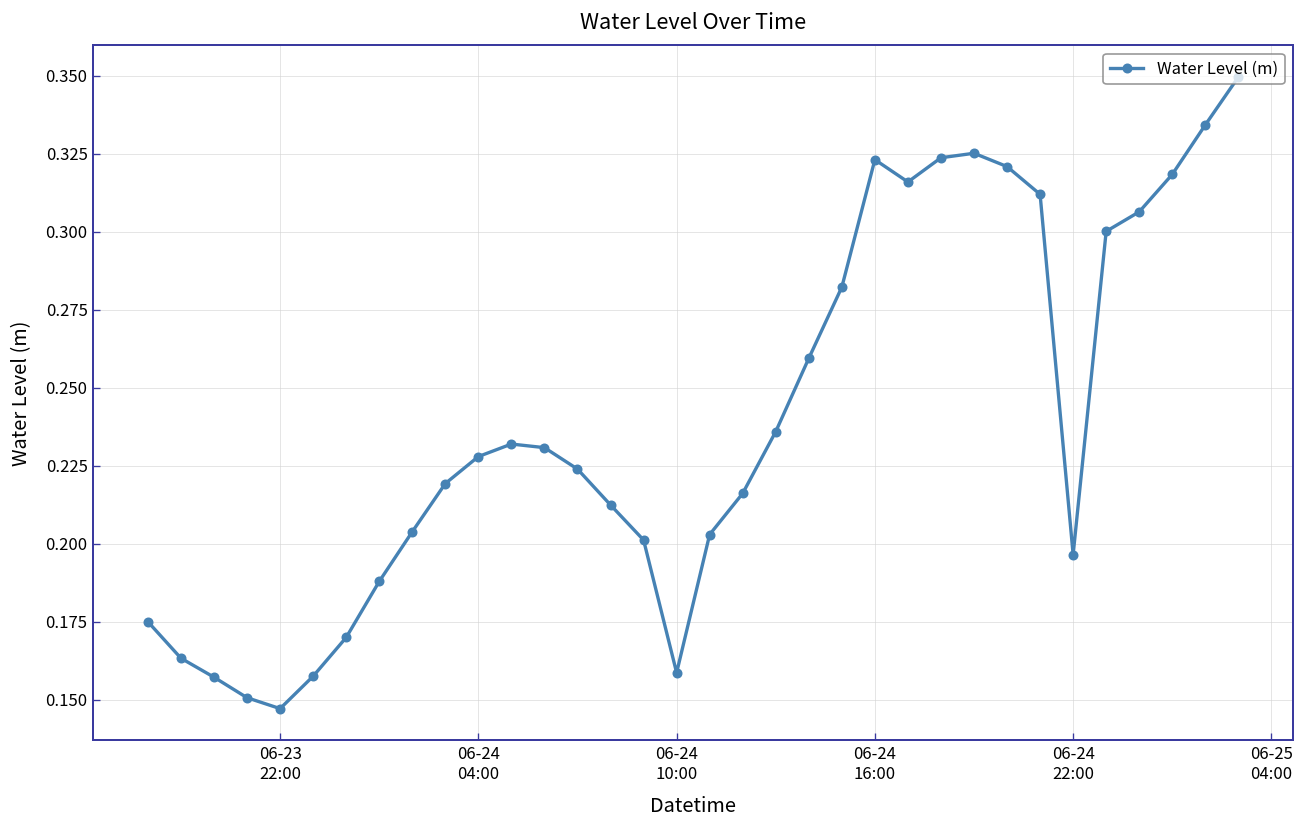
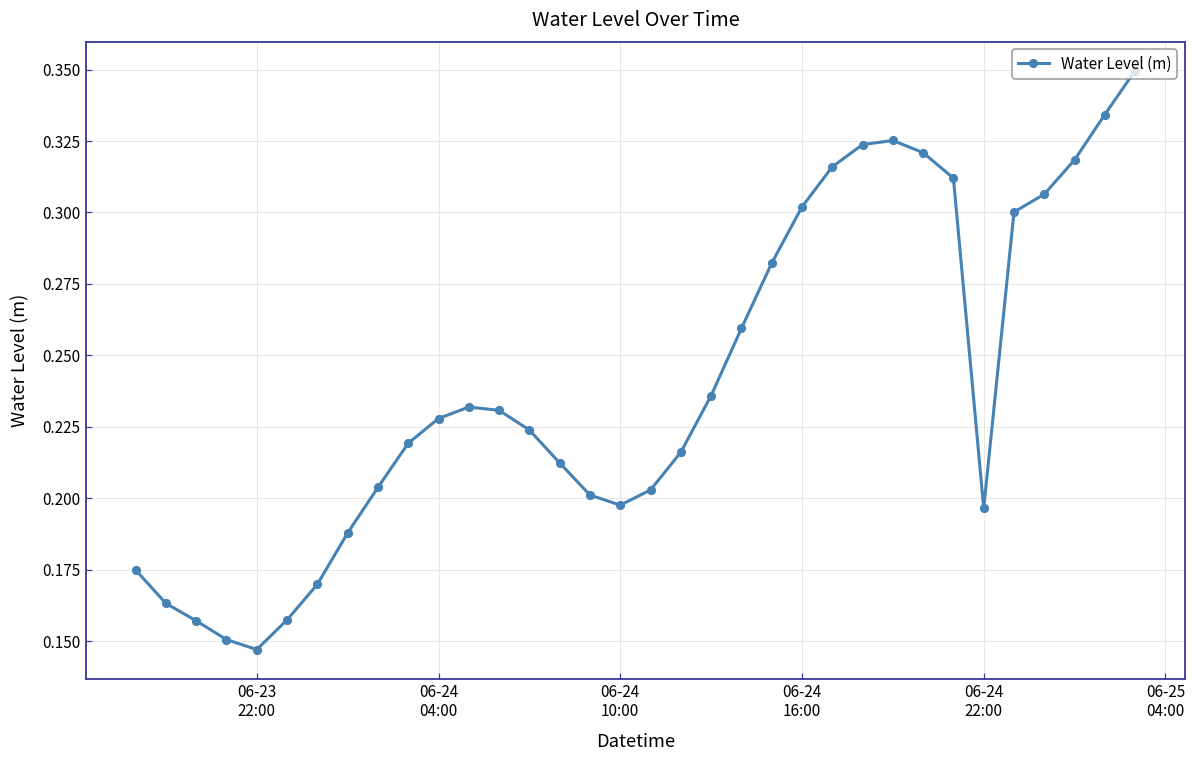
  {
    "06-23 22:00": 0.147,
    "06-24 04:00": 0.228,
-   "06-24 10:00": 0.159,
-   "06-24 16:00": 0.323,
+   "06-24 10:00": 0.198,
+   "06-24 16:00": 0.302,
    "06-24 22:00": 0.196
  }
